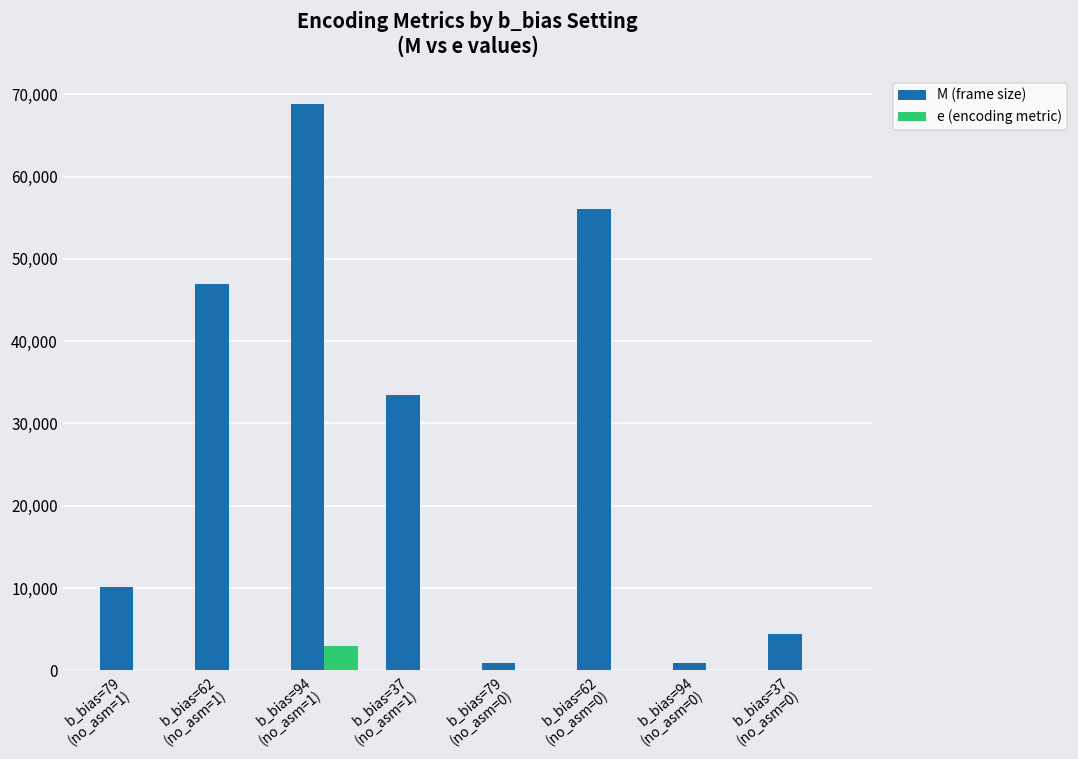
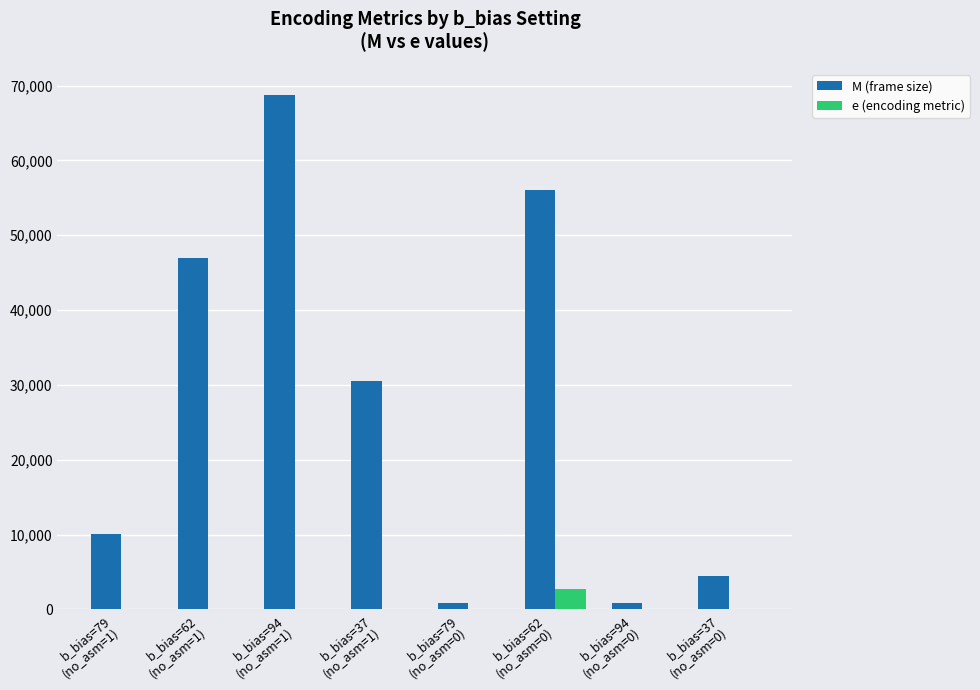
  {
    "M (frame size)": {
      "b_bias=79 (no_asm=1)": "10,000",
      "b_bias=62 (no_asm=1)": "47,000",
      "b_bias=94 (no_asm=1)": "69,000",
-     "b_bias=37 (no_asm=1)": "33,000",
+     "b_bias=37 (no_asm=1)": "30,000",
      "b_bias=79 (no_asm=0)": "1,000",
      "b_bias=62 (no_asm=0)": "56,000",
      "b_bias=94 (no_asm=0)": "1,000",
      "b_bias=37 (no_asm=0)": "4,000"
    },
    "e (encoding metric)": {
-     "b_bias=94 (no_asm=1)": "3,000",
+     "b_bias=94 (no_asm=1)": "0",
      "b_bias=79 (no_asm=0)": "0",
-     "b_bias=62 (no_asm=0)": "0",
+     "b_bias=62 (no_asm=0)": "3,000",
      "b_bias=94 (no_asm=0)": "0",
      "b_bias=37 (no_asm=0)": "0"
    }
  }
